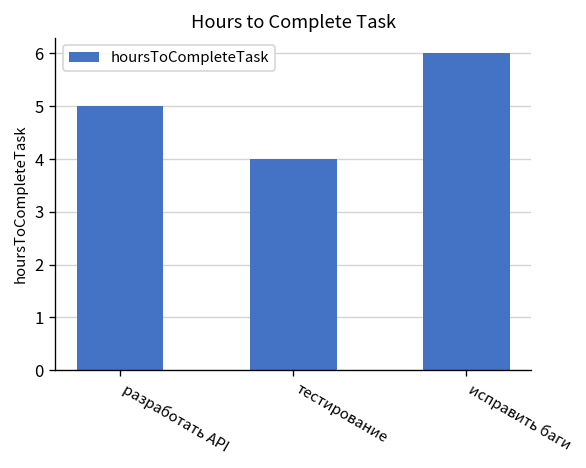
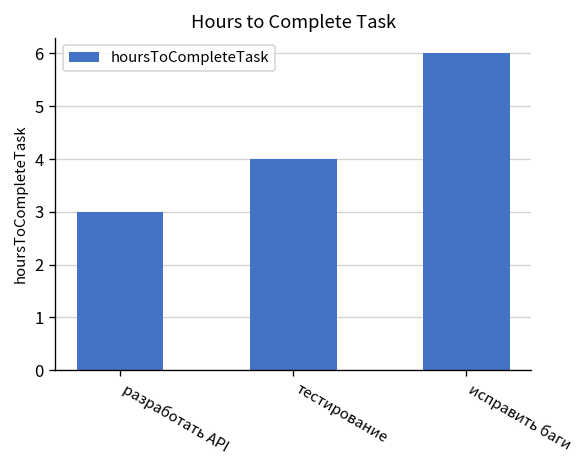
  {
-   "разработать API": 5,
+   "разработать API": 3,
    "тестирование": 4,
    "исправить баги": 6
  }
